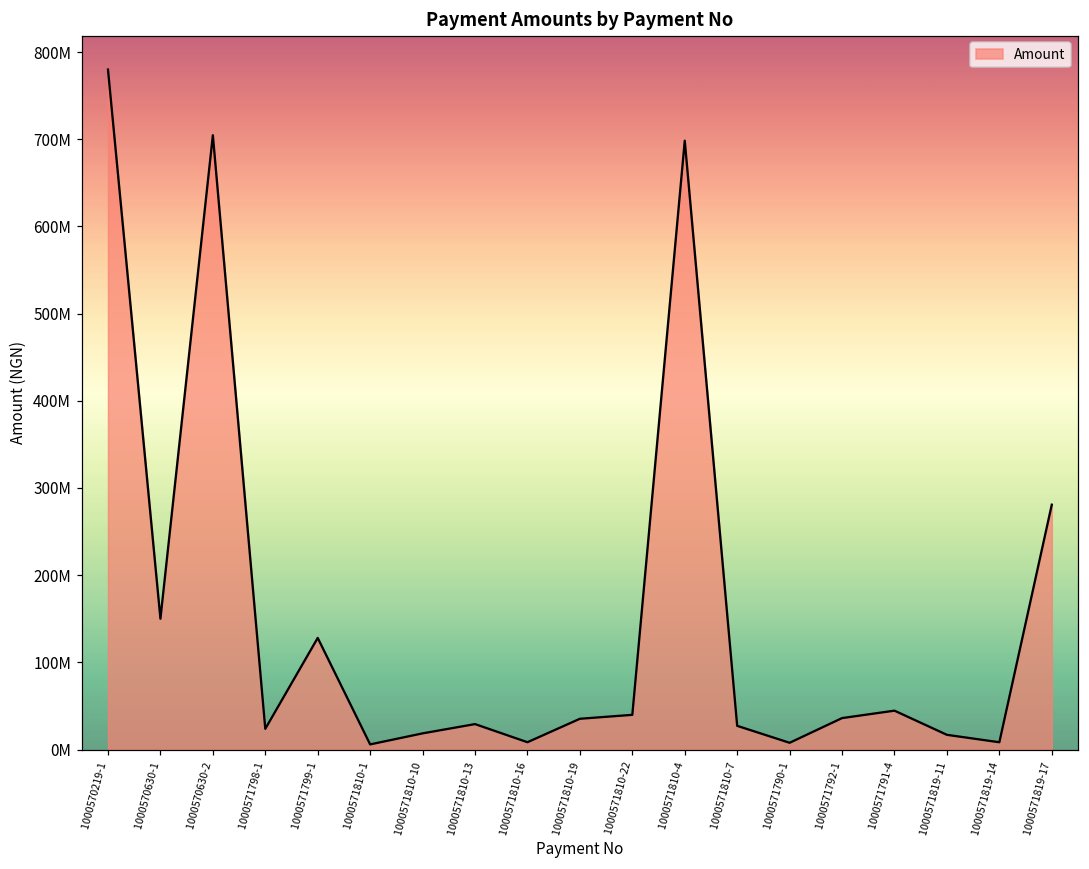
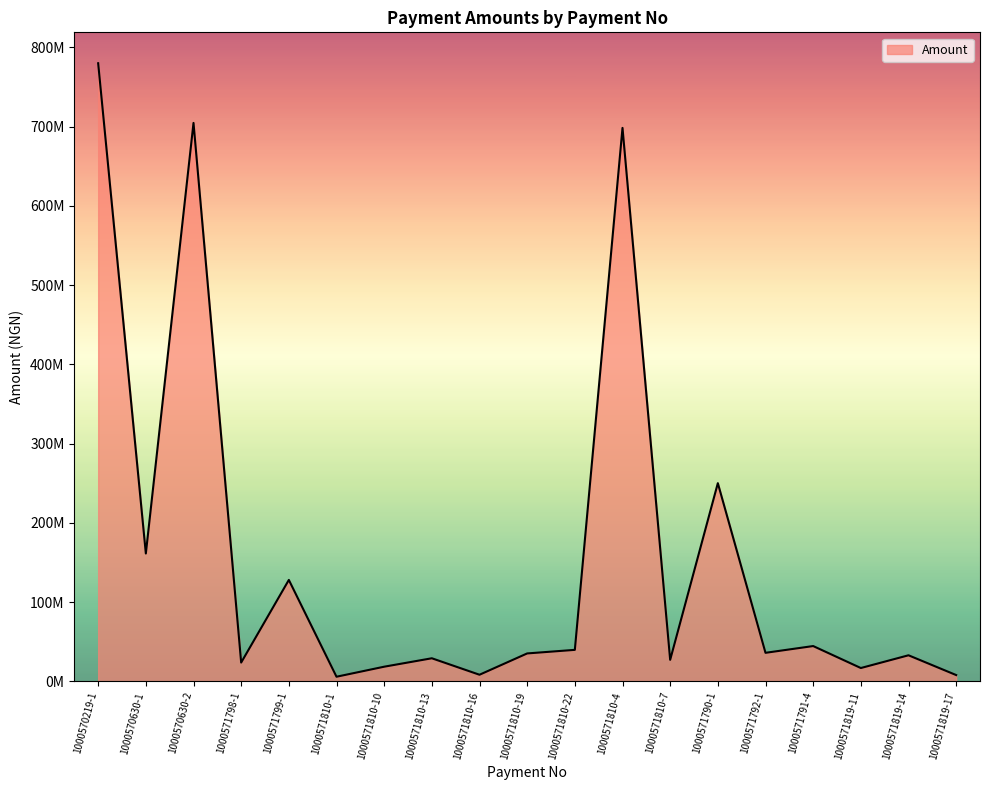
  {
    "1000570219-1": 780000000,
-   "1000570630-1": 150000000,
+   "1000570630-1": 160000000,
    "1000570630-2": 700000000,
    "1000571798-1": 20000000,
    "1000571799-1": 130000000,
    "1000571810-1": 10000000,
    "1000571810-10": 20000000,
    "1000571810-13": 30000000,
    "1000571810-16": 10000000,
    "1000571810-19": 40000000,
    "1000571810-22": 40000000,
    "1000571810-4": 700000000,
    "1000571810-7": 30000000,
-   "1000571790-1": 10000000,
+   "1000571790-1": 250000000,
    "1000571792-1": 40000000,
    "1000571791-4": 40000000,
    "1000571819-11": 20000000,
-   "1000571819-14": 10000000,
-   "1000571819-17": 280000000
+   "1000571819-14": 30000000,
+   "1000571819-17": 10000000
  }
